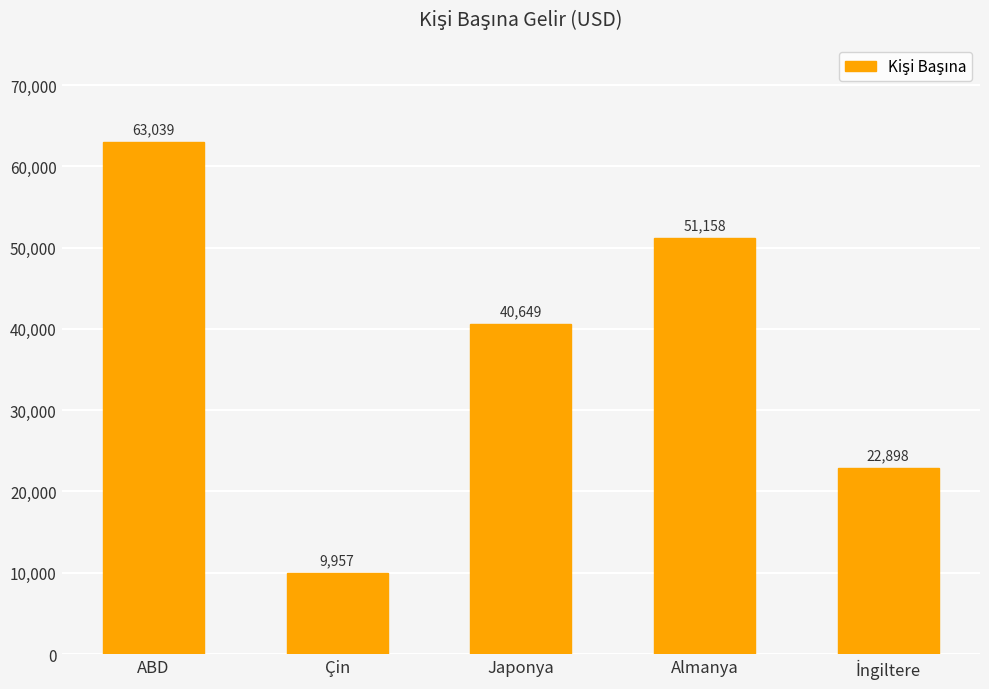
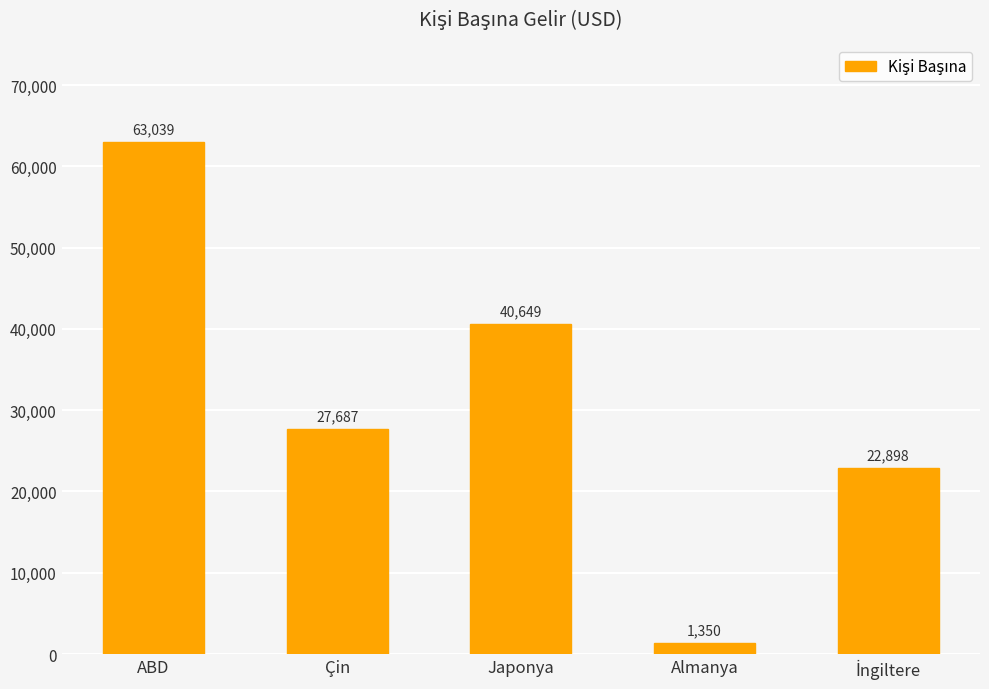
  {
    "ABD": "63,039",
-   "Çin": "9,957",
+   "Çin": "27,687",
    "Japonya": "40,649",
-   "Almanya": "51,158",
+   "Almanya": "1,350",
    "İngiltere": "22,898"
  }
